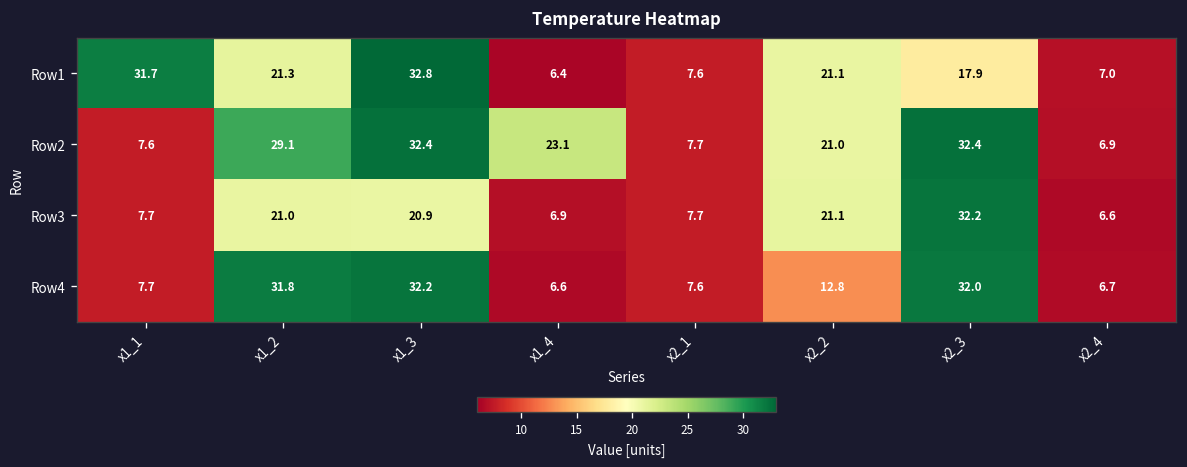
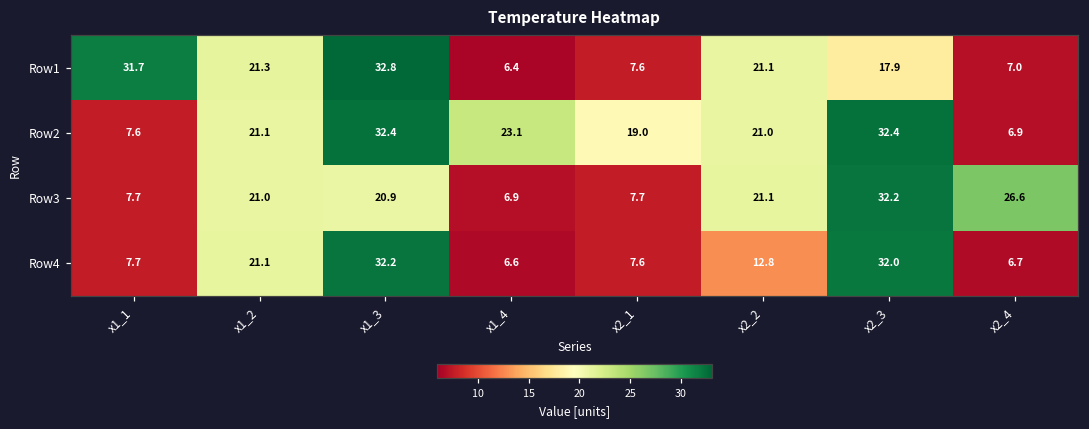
  {
    "Row1": {
      "x1_1": 31.7,
      "x1_2": 21.3,
      "x1_3": 32.8,
      "x1_4": 6.4,
      "x2_1": 7.6,
      "x2_2": 21.1,
      "x2_3": 17.9,
      "x2_4": 7.0
    },
    "Row2": {
      "x1_1": 7.6,
-     "x1_2": 29.1,
+     "x1_2": 21.1,
      "x1_3": 32.4,
      "x1_4": 23.1,
-     "x2_1": 7.7,
+     "x2_1": 19.0,
      "x2_2": 21.0,
      "x2_3": 32.4,
      "x2_4": 6.9
    },
    "Row3": {
      "x1_1": 7.7,
      "x1_2": 21.0,
      "x1_3": 20.9,
      "x1_4": 6.9,
      "x2_1": 7.7,
      "x2_2": 21.1,
      "x2_3": 32.2,
-     "x2_4": 6.6
+     "x2_4": 26.6
    },
    "Row4": {
      "x1_1": 7.7,
-     "x1_2": 31.8,
+     "x1_2": 21.1,
      "x1_3": 32.2,
      "x1_4": 6.6,
      "x2_1": 7.6,
      "x2_2": 12.8,
      "x2_3": 32.0,
      "x2_4": 6.7
    }
  }
